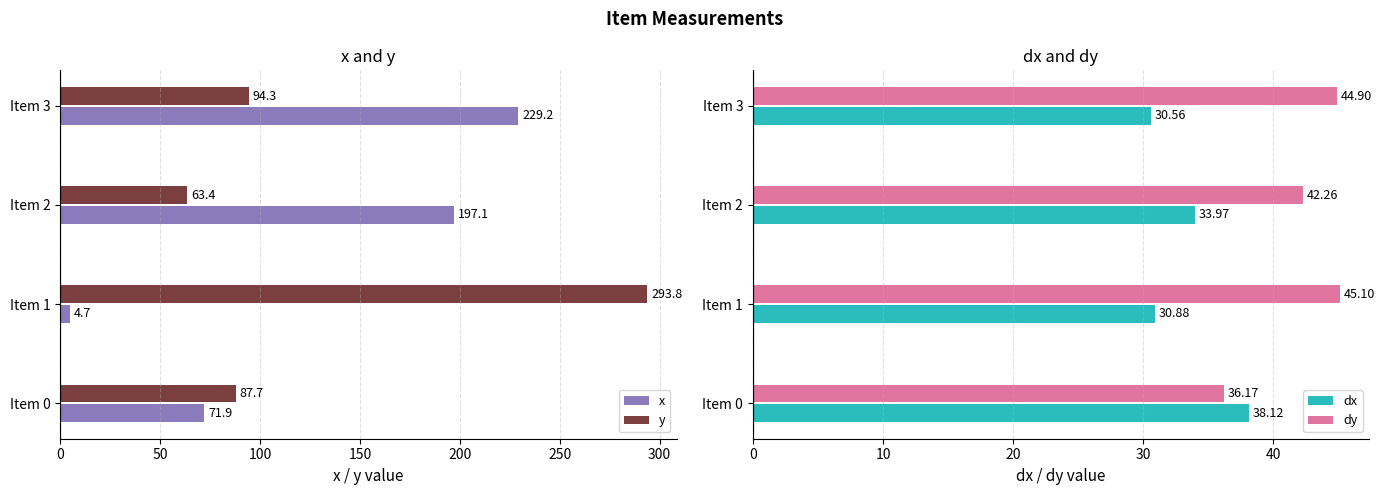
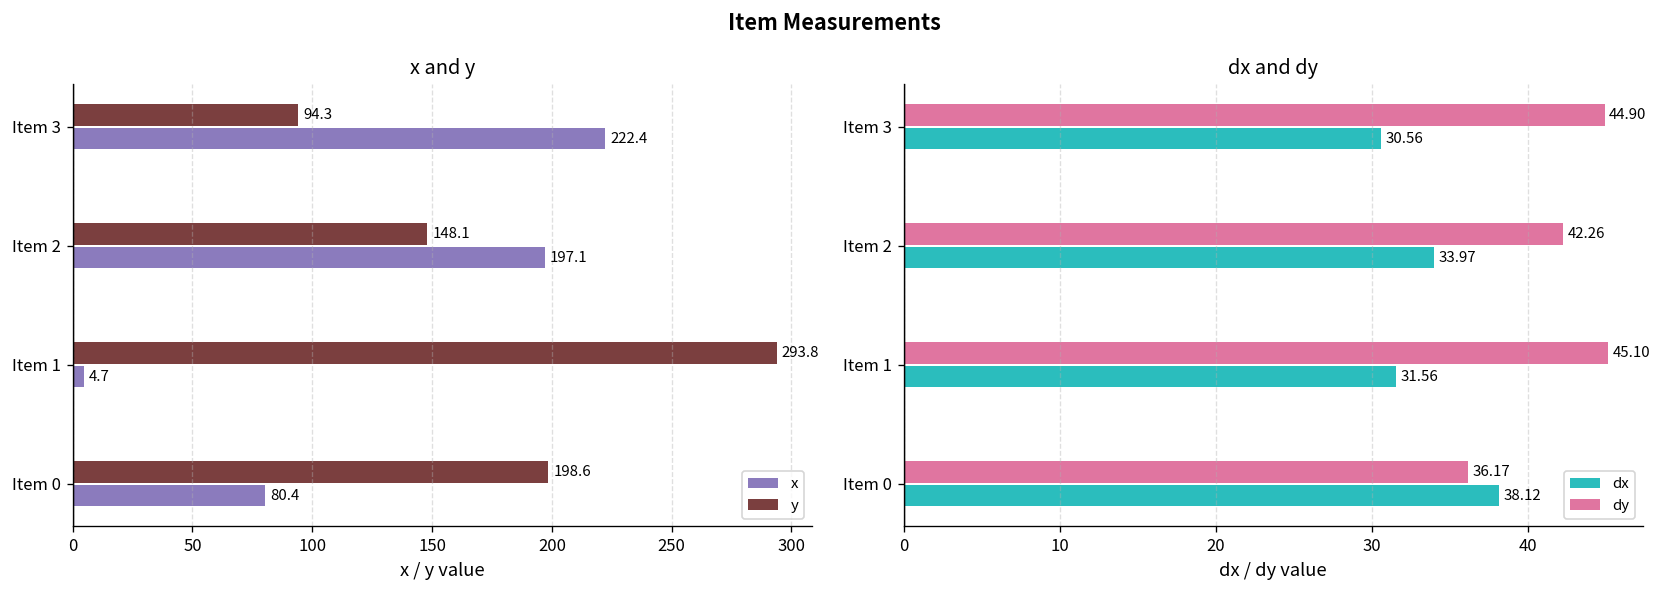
  {
    "x and y": {
      "x": {
-       "Item 3": 229.2,
+       "Item 3": 222.4,
        "Item 2": 197.1,
        "Item 1": 4.7,
-       "Item 0": 71.9
+       "Item 0": 80.4
      },
      "y": {
        "Item 3": 94.3,
-       "Item 2": 63.4,
+       "Item 2": 148.1,
        "Item 1": 293.8,
-       "Item 0": 87.7
+       "Item 0": 198.6
      }
    },
    "dx and dy": {
      "dx": {
        "Item 3": 30.56,
        "Item 2": 33.97,
-       "Item 1": 30.88,
+       "Item 1": 31.56,
        "Item 0": 38.12
      },
      "dy": {
        "Item 3": 44.90,
        "Item 2": 42.26,
        "Item 1": 45.10,
        "Item 0": 36.17
      }
    }
  }
